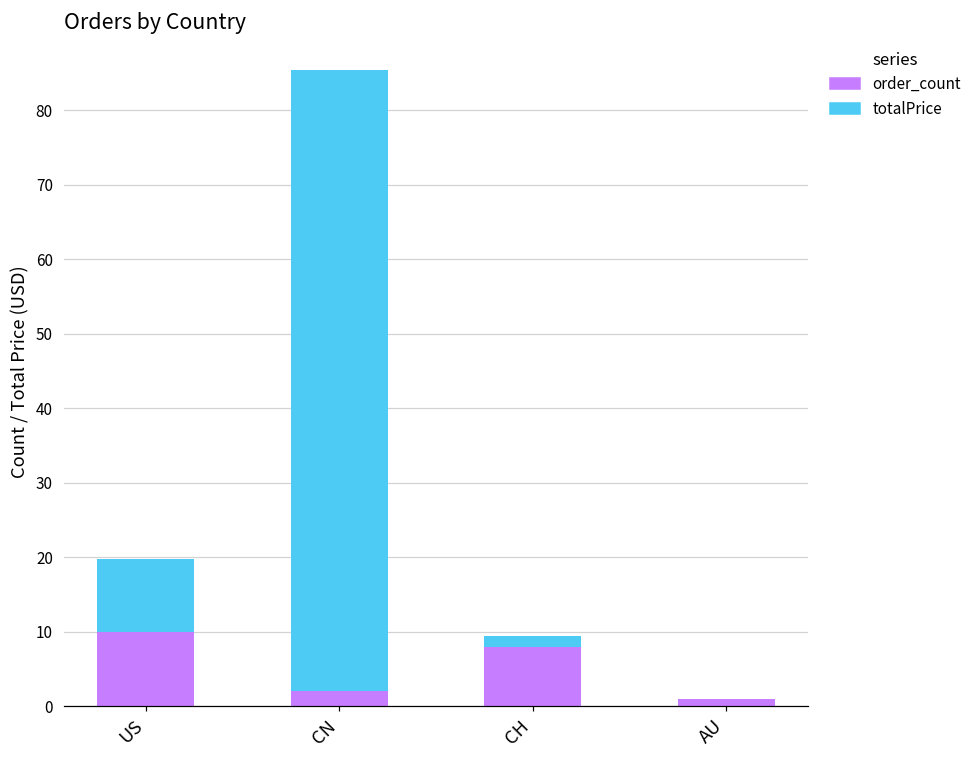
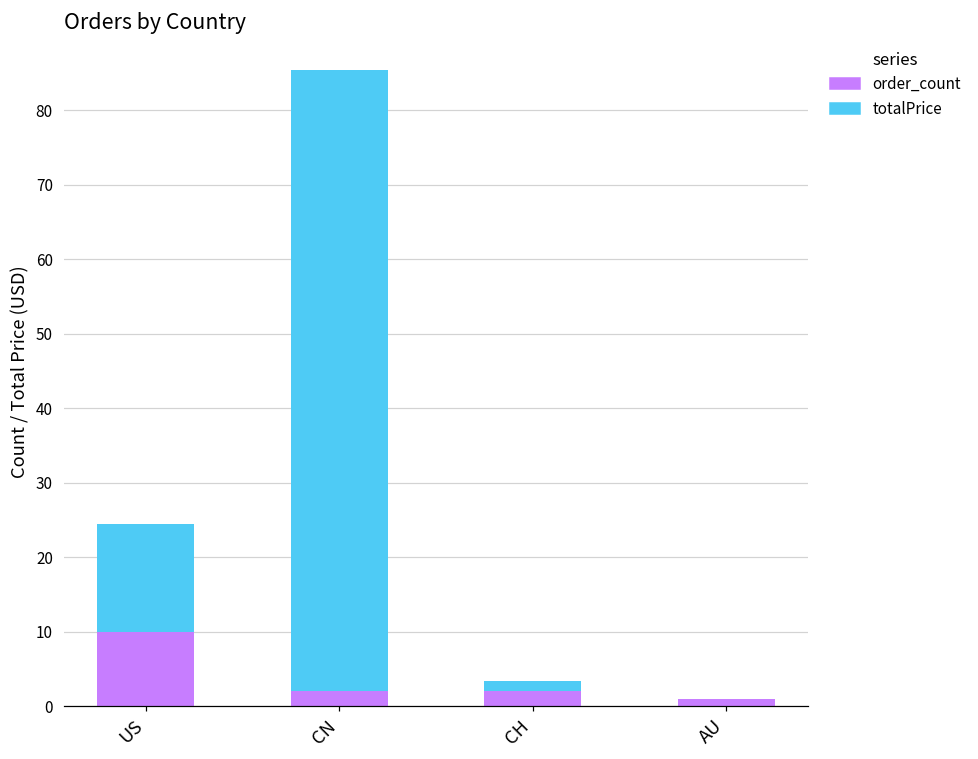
  {
    "order_count": {
      "US": 10,
      "CN": 2,
-     "CH": 8,
+     "CH": 2,
      "AU": 1
    },
    "totalPrice": {
-     "US": 10,
+     "US": 14,
      "CN": 83,
      "CH": 1,
      "AU": 0
    }
  }
